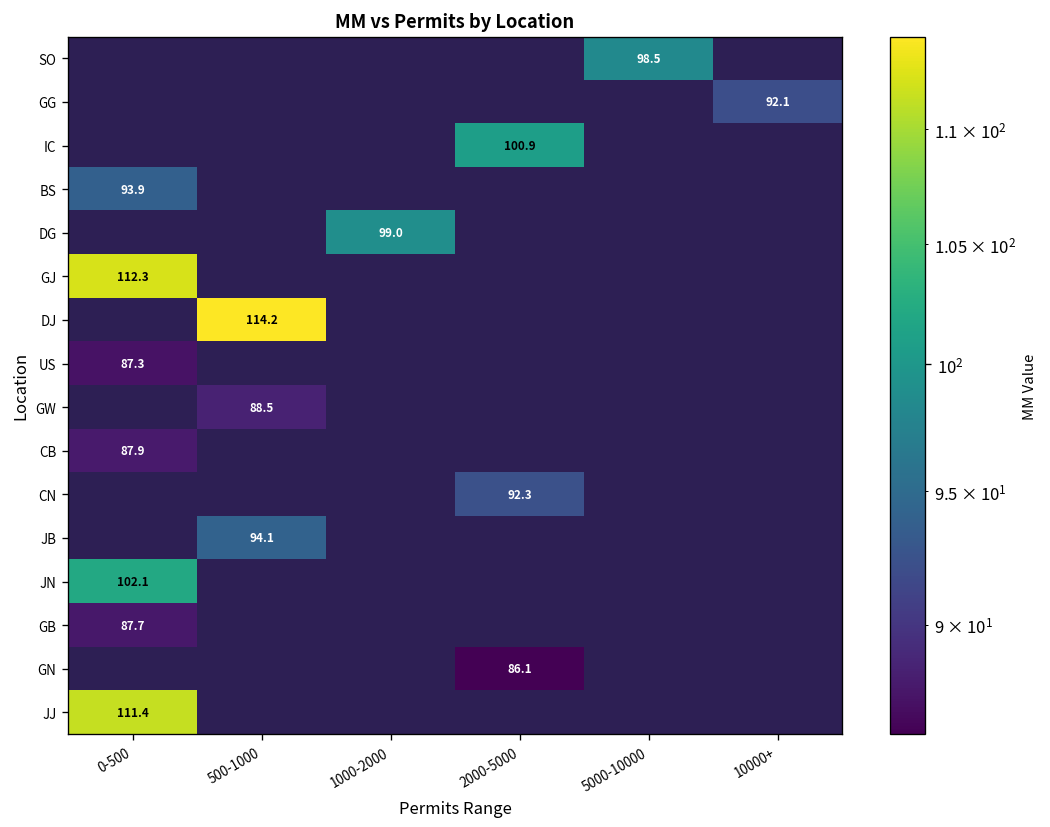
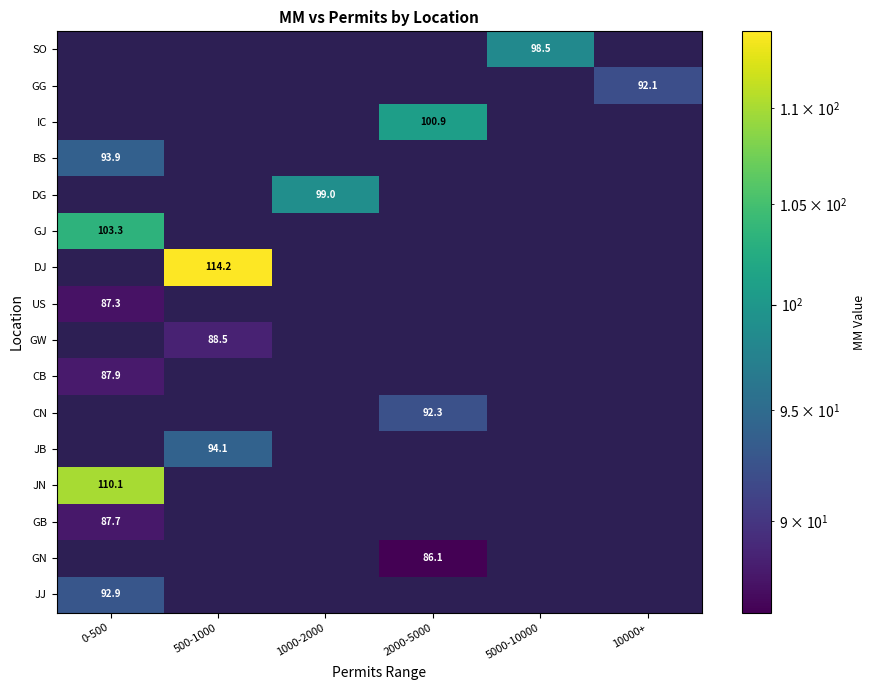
  {
    "SO": {
      "5000-10000": 98.5
    },
    "GG": {
      "10000+": 92.1
    },
    "IC": {
      "2000-5000": 100.9
    },
    "BS": {
      "0-500": 93.9
    },
    "DG": {
      "1000-2000": 99.0
    },
    "GJ": {
-     "0-500": 112.3
+     "0-500": 103.3
    },
    "DJ": {
      "500-1000": 114.2
    },
    "US": {
      "0-500": 87.3
    },
    "GW": {
      "500-1000": 88.5
    },
    "CB": {
      "0-500": 87.9
    },
    "CN": {
      "2000-5000": 92.3
    },
    "JB": {
      "500-1000": 94.1
    },
    "JN": {
-     "0-500": 102.1
+     "0-500": 110.1
    },
    "GB": {
      "0-500": 87.7
    },
    "GN": {
      "2000-5000": 86.1
    },
    "JJ": {
-     "0-500": 111.4
+     "0-500": 92.9
    }
  }
